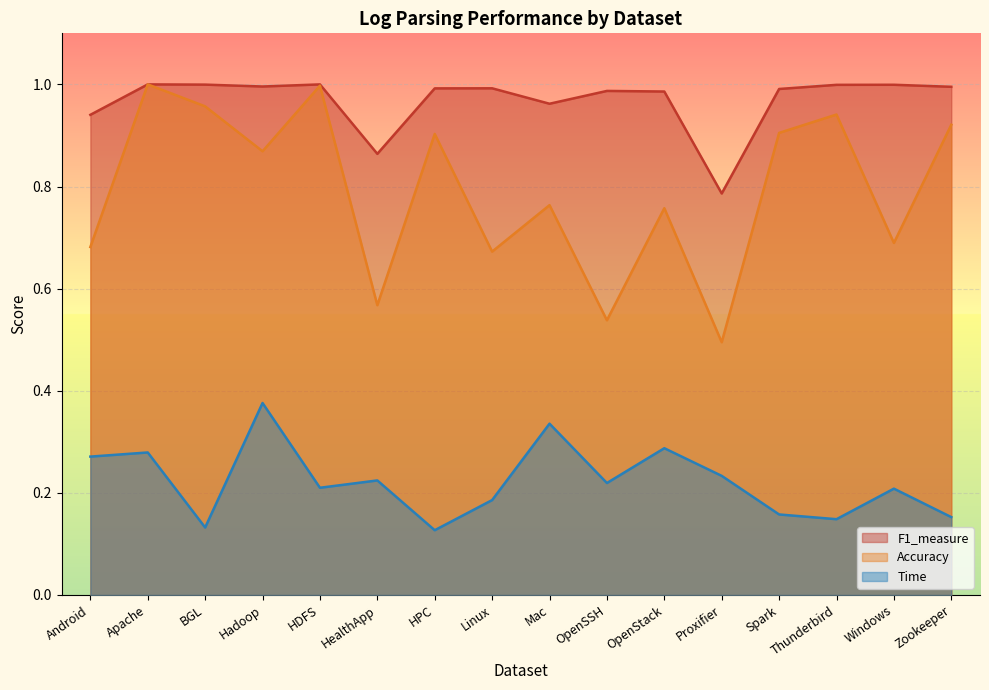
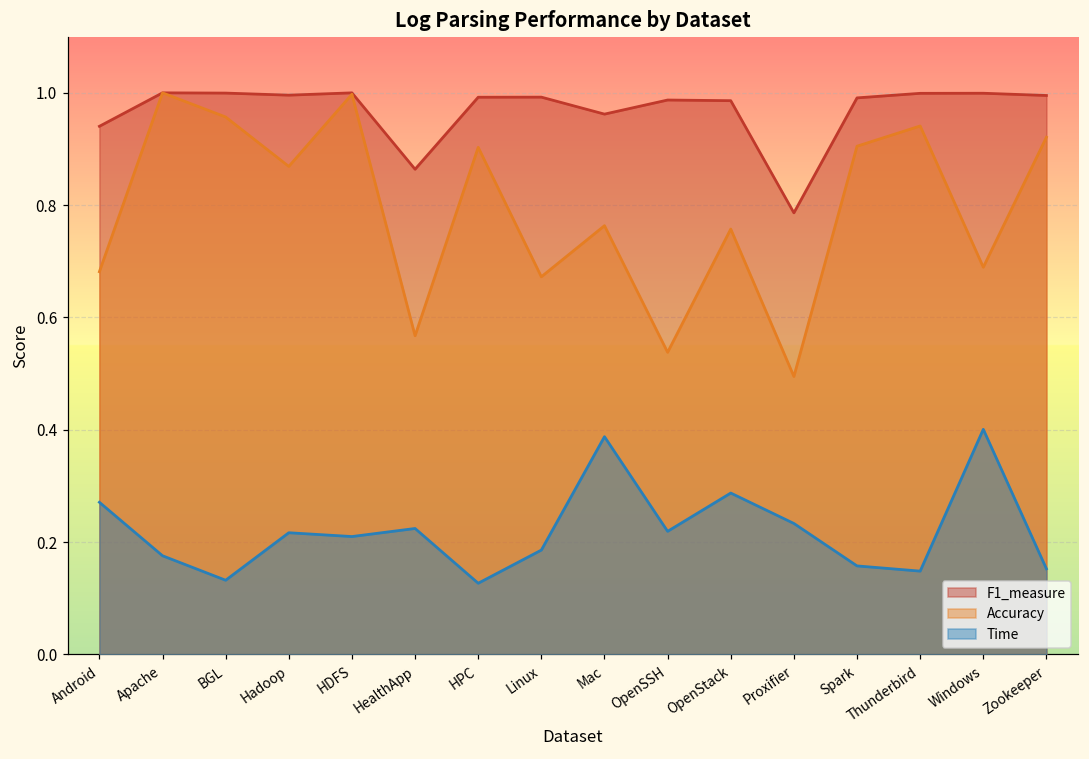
  {
    "Time": {
      "Android": 0.27,
-     "Apache": 0.28,
+     "Apache": 0.18,
      "BGL": 0.13,
-     "Hadoop": 0.38,
+     "Hadoop": 0.22,
      "HDFS": 0.21,
      "HealthApp": 0.22,
      "HPC": 0.13,
      "Linux": 0.19,
-     "Mac": 0.34,
+     "Mac": 0.39,
      "OpenSSH": 0.22,
      "OpenStack": 0.29,
      "Proxifier": 0.23,
      "Spark": 0.16,
      "Thunderbird": 0.15,
-     "Windows": 0.21,
+     "Windows": 0.40,
      "Zookeeper": 0.15
    }
  }
